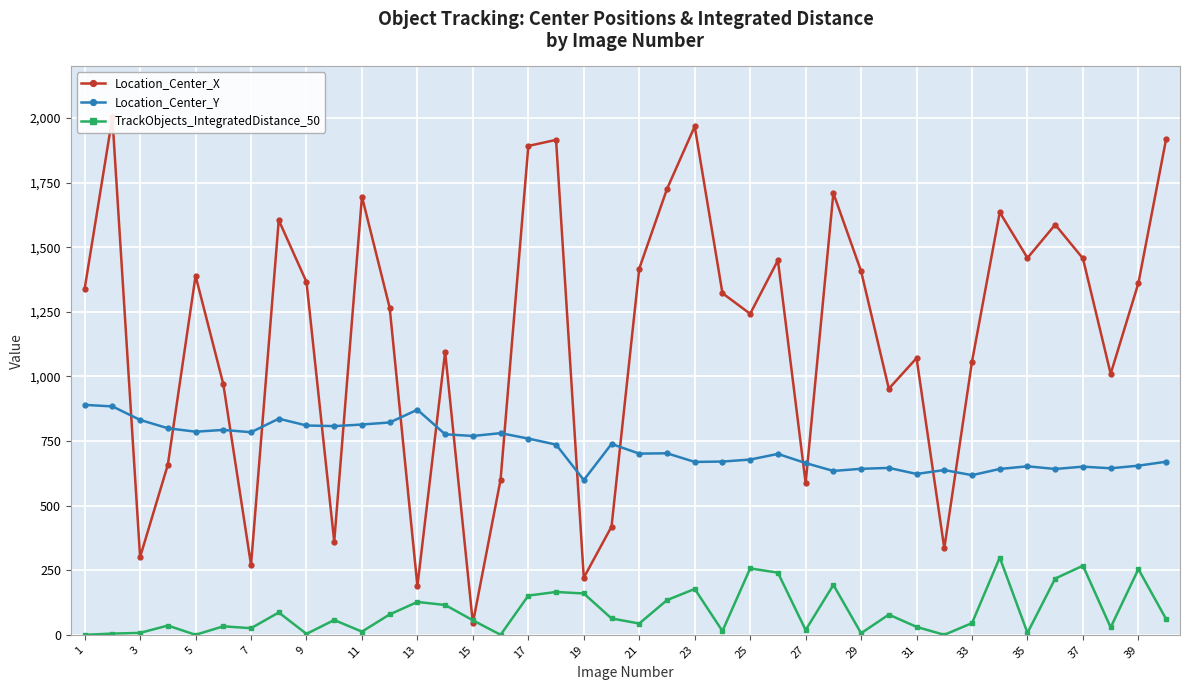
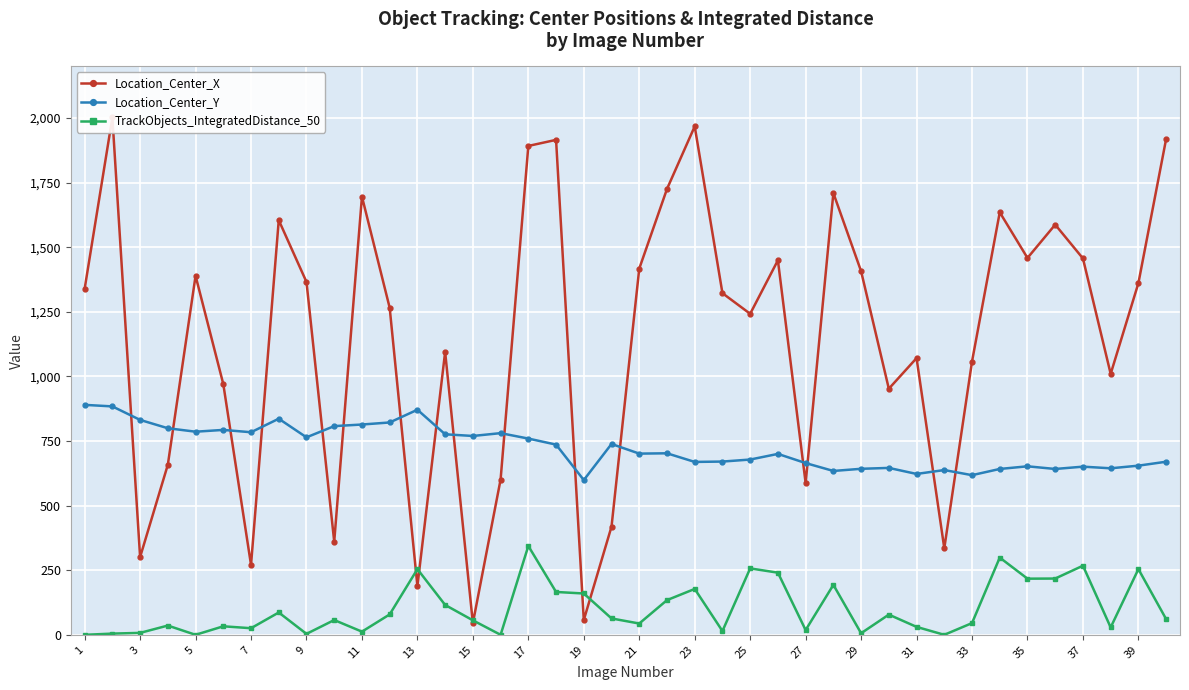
  {
    "Location_Center_X": {
      "1": "1,340",
      "3": "300",
      "5": "1,390",
      "7": "270",
      "9": "1,370",
      "11": "1,700",
      "13": "190",
      "15": "50",
      "17": "1,890",
-     "19": "220",
+     "19": "60",
      "21": "1,420",
      "23": "1,970",
      "25": "1,240",
      "27": "590",
      "29": "1,410",
      "31": "1,070",
      "33": "1,060",
      "35": "1,460",
      "37": "1,460",
      "39": "1,360"
    },
    "Location_Center_Y": {
      "1": "890",
      "3": "830",
      "5": "790",
      "7": "780",
-     "9": "810",
+     "9": "760",
      "11": "810",
      "13": "870",
      "15": "770",
      "17": "760",
      "19": "600",
      "21": "700",
      "23": "670",
      "25": "680",
      "27": "660",
      "29": "640",
      "31": "620",
      "33": "620",
      "35": "650",
      "37": "650",
      "39": "650"
    },
    "TrackObjects_IntegratedDistance_50": {
      "1": "0",
      "3": "10",
      "5": "0",
      "7": "30",
      "9": "0",
      "11": "10",
-     "13": "130",
+     "13": "250",
      "15": "60",
-     "17": "150",
+     "17": "340",
      "19": "160",
      "21": "40",
      "23": "180",
      "25": "260",
      "27": "20",
      "29": "10",
      "31": "30",
      "33": "50",
-     "35": "10",
+     "35": "220",
      "37": "270",
      "39": "250"
    }
  }
